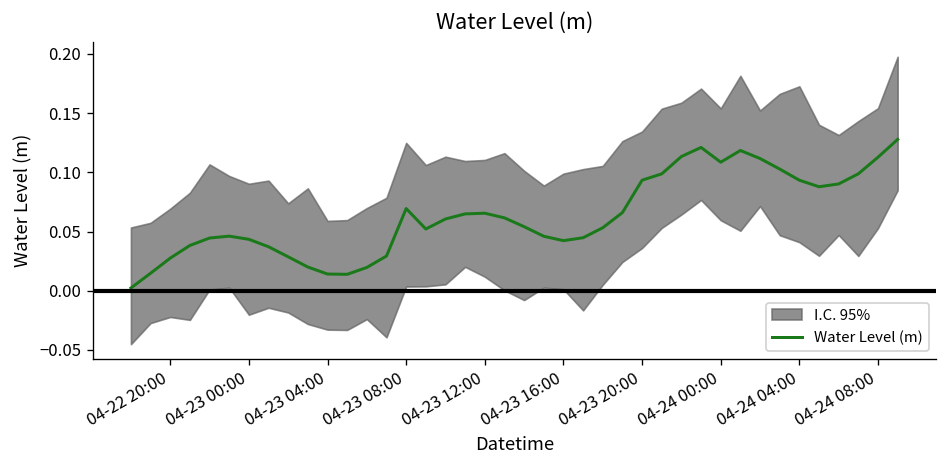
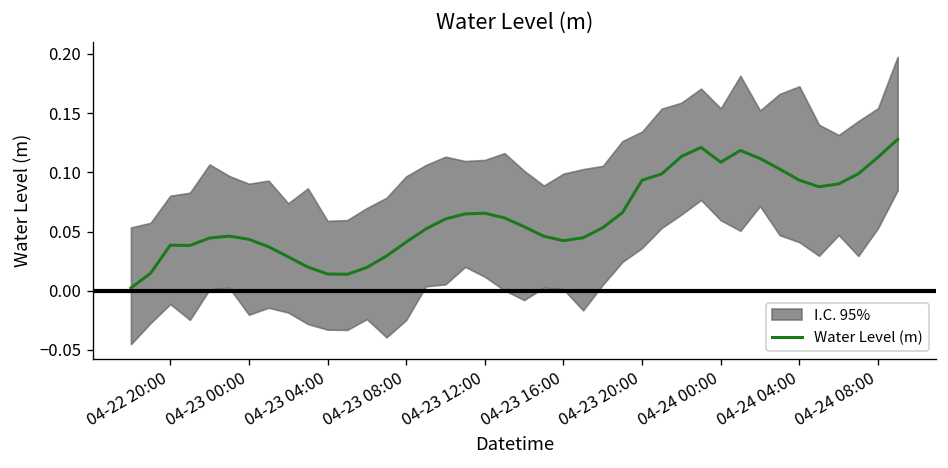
  {
    "Water Level (m)": {
-     "04-22 20:00": 0.03,
+     "04-22 20:00": 0.04,
      "04-23 00:00": 0.04,
      "04-23 04:00": 0.01,
-     "04-23 08:00": 0.07,
+     "04-23 08:00": 0.04,
      "04-23 12:00": 0.07,
      "04-23 16:00": 0.04,
      "04-23 20:00": 0.09,
      "04-24 00:00": 0.11,
      "04-24 04:00": 0.09,
      "04-24 08:00": 0.11
    }
  }
